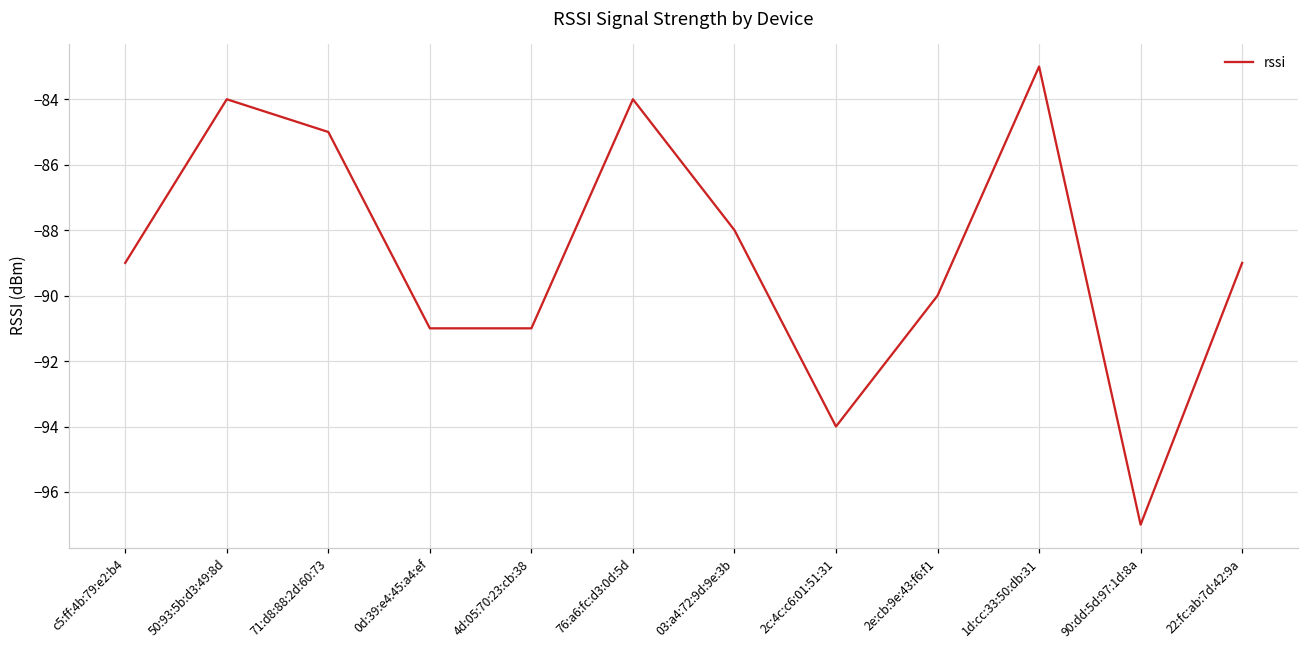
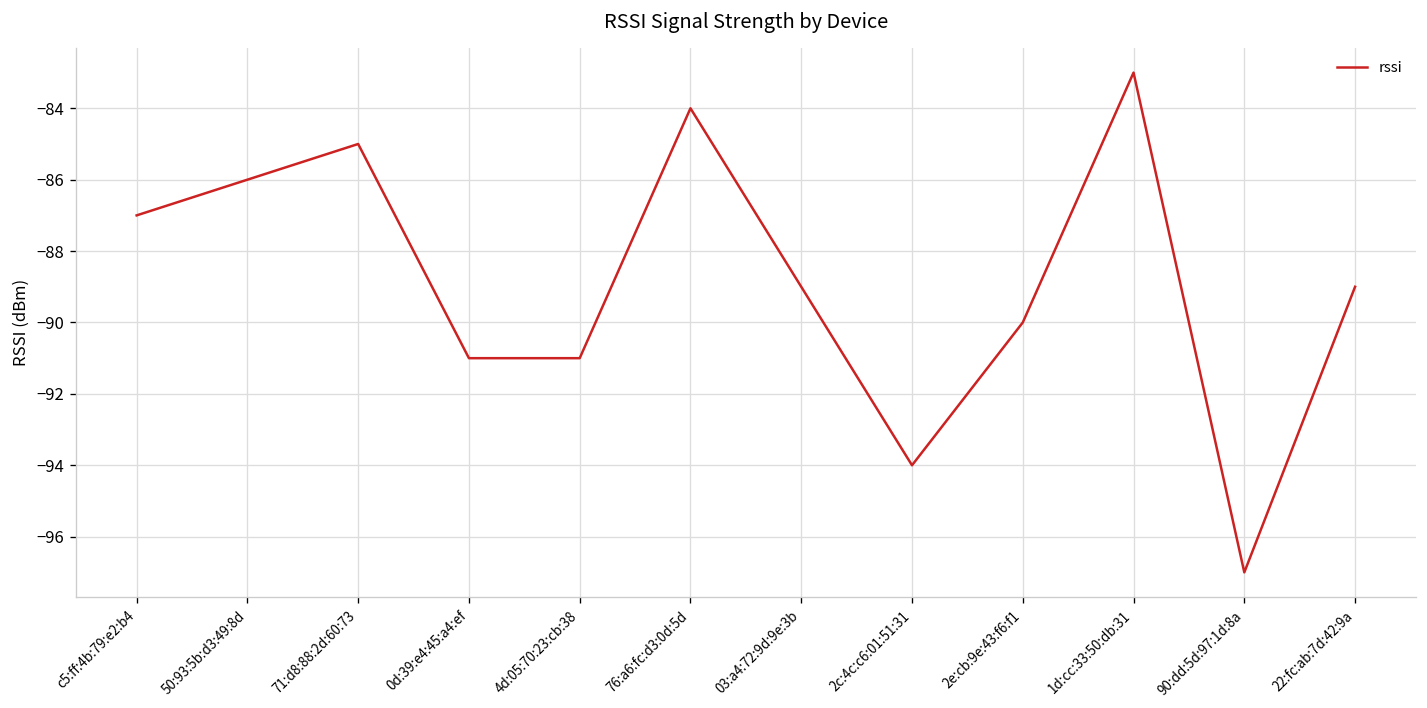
  {
-   "c5:ff:4b:79:e2:b4": -89,
-   "50:93:5b:d3:49:8d": -84,
+   "c5:ff:4b:79:e2:b4": -87,
+   "50:93:5b:d3:49:8d": -86,
    "71:d8:88:2d:60:73": -85,
    "0d:39:e4:45:a4:ef": -91,
    "4d:05:70:23:cb:38": -91,
    "76:a6:fc:d3:0d:5d": -84,
-   "03:a4:72:9d:9e:3b": -88,
+   "03:a4:72:9d:9e:3b": -89,
    "2c:4c:c6:01:51:31": -94,
    "2e:cb:9e:43:f6:f1": -90,
    "1d:cc:33:50:db:31": -83,
    "90:dd:5d:97:1d:8a": -97,
    "22:fc:ab:7d:42:9a": -89
  }
